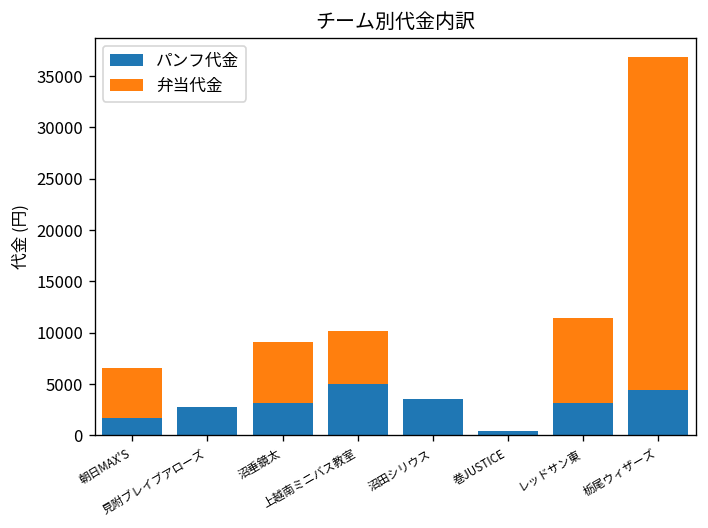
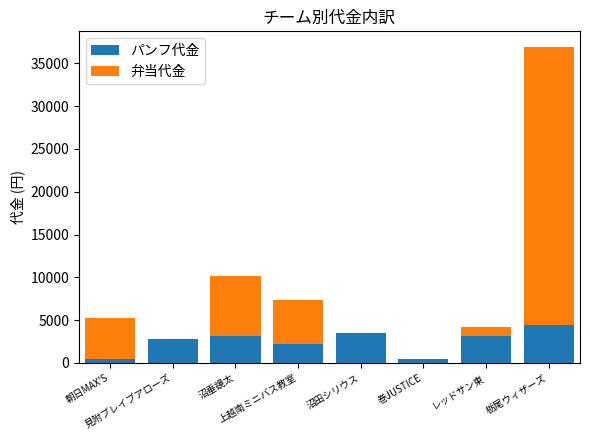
  {
    "パンフ代金": {
-     "朝日MAX'S": 2000,
+     "朝日MAX'S": 0,
      "見附ブレイブアローズ": 3000,
      "沼垂鏡太": 3000,
-     "上越南ミニバス教室": 5000,
+     "上越南ミニバス教室": 2000,
      "沼田シリウス": 4000,
      "巻JUSTICE": 0,
      "レッドサン東": 3000,
      "栃尾ウィザーズ": 4000
    },
    "弁当代金": {
      "朝日MAX'S": 5000,
      "見附ブレイブアローズ": 0,
-     "沼垂鏡太": 6000,
+     "沼垂鏡太": 7000,
      "上越南ミニバス教室": 5000,
      "沼田シリウス": 0,
      "巻JUSTICE": 0,
-     "レッドサン東": 8000,
+     "レッドサン東": 1000,
      "栃尾ウィザーズ": 33000
    }
  }
